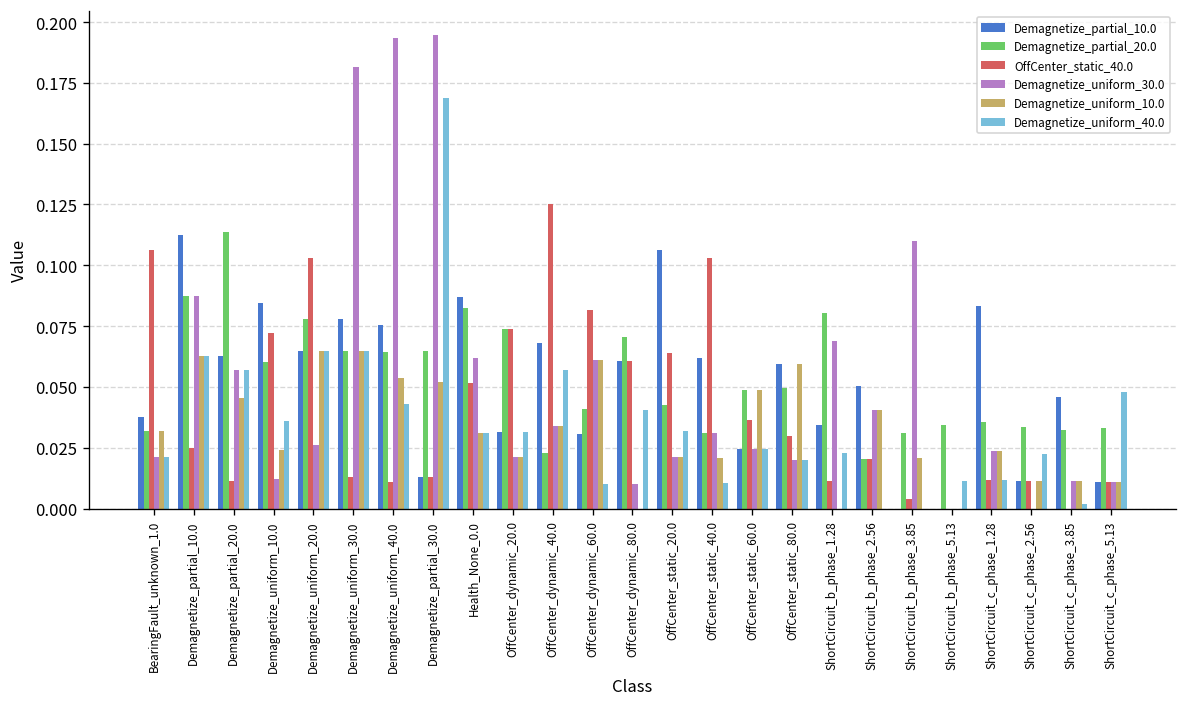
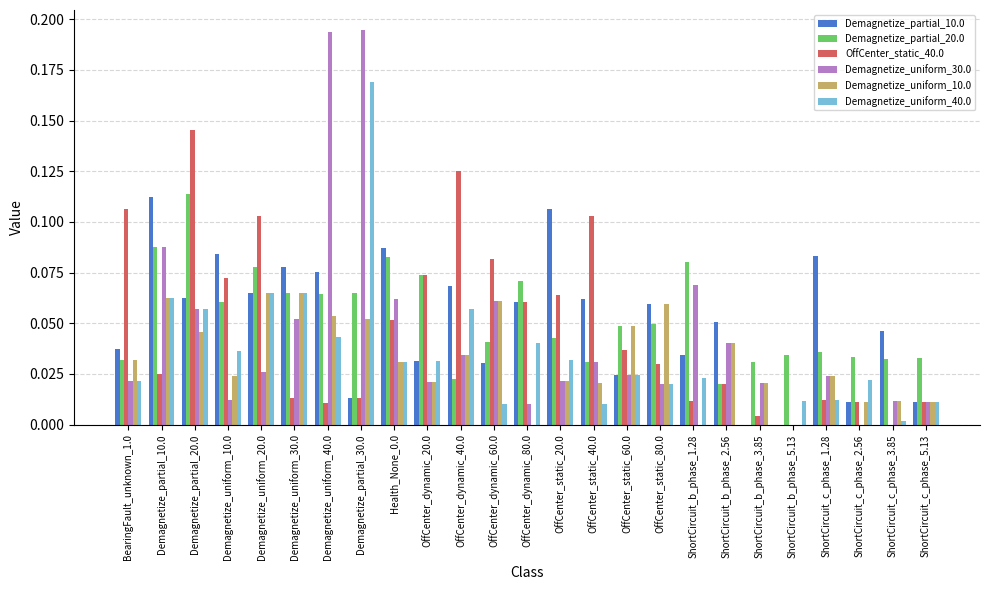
  {
    "Demagnetize_partial_10.0": {
      "BearingFault_unknown_1.0": 0.038,
      "Demagnetize_partial_10.0": 0.113,
      "Demagnetize_partial_20.0": 0.063,
      "Demagnetize_uniform_10.0": 0.084,
      "Demagnetize_uniform_20.0": 0.065,
      "Demagnetize_uniform_30.0": 0.078,
      "Demagnetize_uniform_40.0": 0.075,
      "Demagnetize_partial_30.0": 0.013,
      "Health_None_0.0": 0.087,
      "OffCenter_dynamic_20.0": 0.032,
      "OffCenter_dynamic_40.0": 0.068,
      "OffCenter_dynamic_60.0": 0.031,
      "OffCenter_dynamic_80.0": 0.061,
      "OffCenter_static_20.0": 0.106,
      "OffCenter_static_40.0": 0.062,
      "OffCenter_static_60.0": 0.024,
      "OffCenter_static_80.0": 0.059,
      "ShortCircuit_b_phase_1.28": 0.034,
      "ShortCircuit_b_phase_2.56": 0.051,
      "ShortCircuit_b_phase_3.85": 0.000,
      "ShortCircuit_b_phase_5.13": 0.000,
      "ShortCircuit_c_phase_1.28": 0.083,
      "ShortCircuit_c_phase_2.56": 0.011,
      "ShortCircuit_c_phase_3.85": 0.046,
      "ShortCircuit_c_phase_5.13": 0.011
    },
    "Demagnetize_partial_20.0": {
      "BearingFault_unknown_1.0": 0.032,
      "Demagnetize_partial_10.0": 0.088,
      "Demagnetize_partial_20.0": 0.114,
      "Demagnetize_uniform_10.0": 0.060,
      "Demagnetize_uniform_20.0": 0.078,
      "Demagnetize_uniform_30.0": 0.065,
      "Demagnetize_uniform_40.0": 0.065,
      "Demagnetize_partial_30.0": 0.065,
      "Health_None_0.0": 0.082,
      "OffCenter_dynamic_20.0": 0.074,
      "OffCenter_dynamic_40.0": 0.023,
      "OffCenter_dynamic_60.0": 0.041,
      "OffCenter_dynamic_80.0": 0.071,
      "OffCenter_static_20.0": 0.043,
      "OffCenter_static_40.0": 0.031,
      "OffCenter_static_60.0": 0.049,
      "OffCenter_static_80.0": 0.050,
      "ShortCircuit_b_phase_1.28": 0.080,
      "ShortCircuit_b_phase_2.56": 0.020,
      "ShortCircuit_b_phase_3.85": 0.031,
      "ShortCircuit_b_phase_5.13": 0.034,
      "ShortCircuit_c_phase_1.28": 0.036,
      "ShortCircuit_c_phase_2.56": 0.033,
      "ShortCircuit_c_phase_3.85": 0.032,
      "ShortCircuit_c_phase_5.13": 0.033
    },
    "OffCenter_static_40.0": {
      "BearingFault_unknown_1.0": 0.106,
      "Demagnetize_partial_10.0": 0.025,
-     "Demagnetize_partial_20.0": 0.011,
+     "Demagnetize_partial_20.0": 0.146,
      "Demagnetize_uniform_10.0": 0.072,
      "Demagnetize_uniform_20.0": 0.103,
      "Demagnetize_uniform_30.0": 0.013,
      "Demagnetize_uniform_40.0": 0.011,
      "Demagnetize_partial_30.0": 0.013,
      "Health_None_0.0": 0.052,
      "OffCenter_dynamic_20.0": 0.074,
      "OffCenter_dynamic_40.0": 0.125,
      "OffCenter_dynamic_60.0": 0.082,
      "OffCenter_dynamic_80.0": 0.061,
      "OffCenter_static_20.0": 0.064,
      "OffCenter_static_40.0": 0.103,
      "OffCenter_static_60.0": 0.037,
      "OffCenter_static_80.0": 0.030,
      "ShortCircuit_b_phase_1.28": 0.011,
      "ShortCircuit_b_phase_2.56": 0.020,
      "ShortCircuit_b_phase_3.85": 0.004,
      "ShortCircuit_b_phase_5.13": 0.000,
      "ShortCircuit_c_phase_1.28": 0.012,
      "ShortCircuit_c_phase_2.56": 0.011,
      "ShortCircuit_c_phase_3.85": 0.000,
      "ShortCircuit_c_phase_5.13": 0.011
    },
    "Demagnetize_uniform_30.0": {
      "BearingFault_unknown_1.0": 0.021,
      "Demagnetize_partial_10.0": 0.088,
      "Demagnetize_partial_20.0": 0.057,
      "Demagnetize_uniform_10.0": 0.012,
      "Demagnetize_uniform_20.0": 0.026,
-     "Demagnetize_uniform_30.0": 0.182,
+     "Demagnetize_uniform_30.0": 0.052,
      "Demagnetize_uniform_40.0": 0.194,
      "Demagnetize_partial_30.0": 0.195,
      "Health_None_0.0": 0.062,
      "OffCenter_dynamic_20.0": 0.021,
      "OffCenter_dynamic_40.0": 0.034,
      "OffCenter_dynamic_60.0": 0.061,
      "OffCenter_dynamic_80.0": 0.010,
      "OffCenter_static_20.0": 0.021,
      "OffCenter_static_40.0": 0.031,
      "OffCenter_static_60.0": 0.024,
      "OffCenter_static_80.0": 0.020,
      "ShortCircuit_b_phase_1.28": 0.069,
      "ShortCircuit_b_phase_2.56": 0.040,
-     "ShortCircuit_b_phase_3.85": 0.110,
+     "ShortCircuit_b_phase_3.85": 0.021,
      "ShortCircuit_b_phase_5.13": 0.000,
      "ShortCircuit_c_phase_1.28": 0.024,
      "ShortCircuit_c_phase_2.56": 0.000,
      "ShortCircuit_c_phase_3.85": 0.011,
      "ShortCircuit_c_phase_5.13": 0.011
    },
    "Demagnetize_uniform_10.0": {
      "BearingFault_unknown_1.0": 0.032,
      "Demagnetize_partial_10.0": 0.063,
      "Demagnetize_partial_20.0": 0.045,
      "Demagnetize_uniform_10.0": 0.024,
      "Demagnetize_uniform_20.0": 0.065,
      "Demagnetize_uniform_30.0": 0.065,
      "Demagnetize_uniform_40.0": 0.054,
      "Demagnetize_partial_30.0": 0.052,
      "Health_None_0.0": 0.031,
      "OffCenter_dynamic_20.0": 0.021,
      "OffCenter_dynamic_40.0": 0.034,
      "OffCenter_dynamic_60.0": 0.061,
      "OffCenter_dynamic_80.0": 0.000,
      "OffCenter_static_20.0": 0.021,
      "OffCenter_static_40.0": 0.021,
      "OffCenter_static_60.0": 0.049,
      "OffCenter_static_80.0": 0.059,
      "ShortCircuit_b_phase_1.28": 0.000,
      "ShortCircuit_b_phase_2.56": 0.040,
      "ShortCircuit_b_phase_3.85": 0.021,
      "ShortCircuit_b_phase_5.13": 0.000,
      "ShortCircuit_c_phase_1.28": 0.024,
      "ShortCircuit_c_phase_2.56": 0.011,
      "ShortCircuit_c_phase_3.85": 0.011,
      "ShortCircuit_c_phase_5.13": 0.011
    },
    "Demagnetize_uniform_40.0": {
      "BearingFault_unknown_1.0": 0.021,
      "Demagnetize_partial_10.0": 0.063,
      "Demagnetize_partial_20.0": 0.057,
      "Demagnetize_uniform_10.0": 0.036,
      "Demagnetize_uniform_20.0": 0.065,
      "Demagnetize_uniform_30.0": 0.065,
      "Demagnetize_uniform_40.0": 0.043,
      "Demagnetize_partial_30.0": 0.169,
      "Health_None_0.0": 0.031,
      "OffCenter_dynamic_20.0": 0.032,
      "OffCenter_dynamic_40.0": 0.057,
      "OffCenter_dynamic_60.0": 0.010,
      "OffCenter_dynamic_80.0": 0.040,
      "OffCenter_static_20.0": 0.032,
      "OffCenter_static_40.0": 0.010,
      "OffCenter_static_60.0": 0.024,
      "OffCenter_static_80.0": 0.020,
      "ShortCircuit_b_phase_1.28": 0.023,
      "ShortCircuit_b_phase_2.56": 0.000,
      "ShortCircuit_b_phase_3.85": 0.000,
      "ShortCircuit_b_phase_5.13": 0.011,
      "ShortCircuit_c_phase_1.28": 0.012,
      "ShortCircuit_c_phase_2.56": 0.022,
      "ShortCircuit_c_phase_3.85": 0.002,
-     "ShortCircuit_c_phase_5.13": 0.048
+     "ShortCircuit_c_phase_5.13": 0.011
    }
  }
